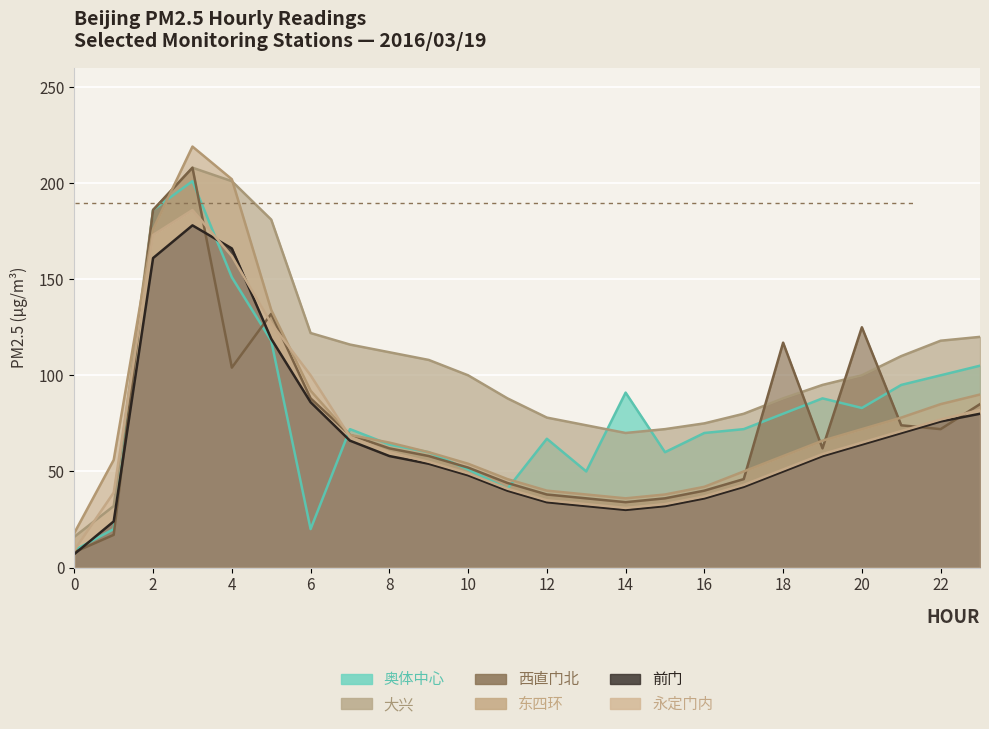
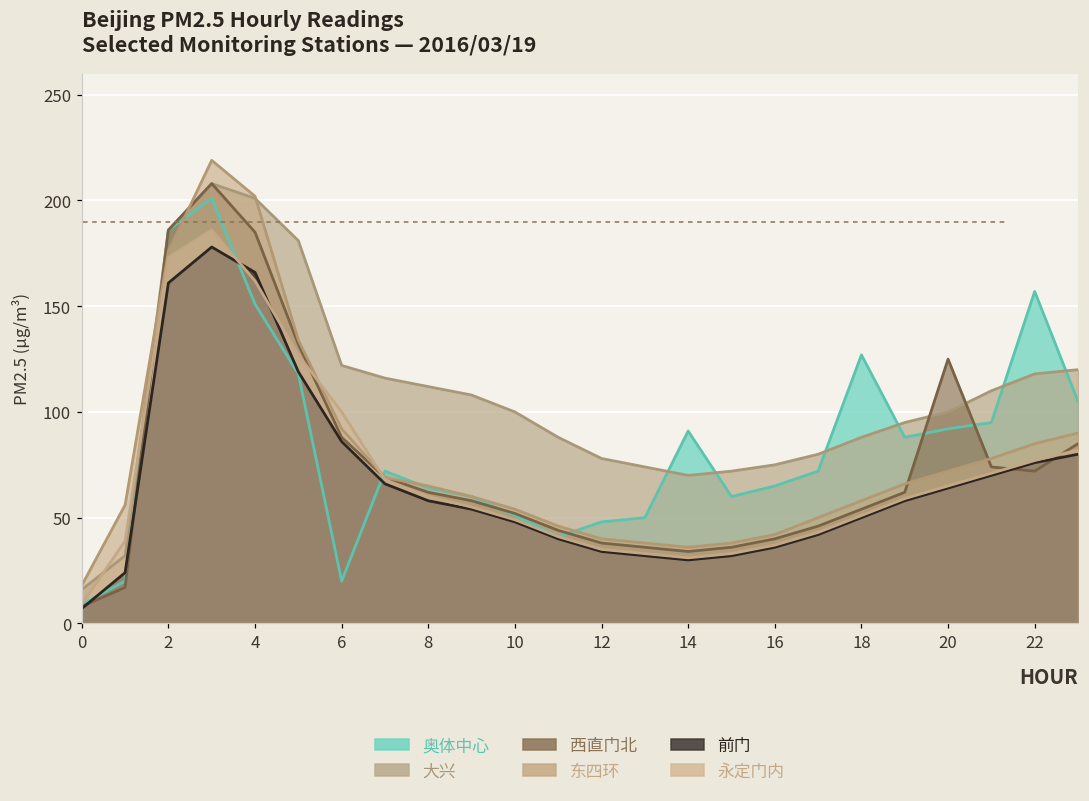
  {
    "奥体中心": {
      "4": 151,
      "6": 20,
-     "12": 67,
+     "12": 48,
      "14": 91,
-     "16": 70,
-     "18": 80,
-     "20": 83,
-     "22": 100
+     "16": 65,
+     "18": 127,
+     "20": 92,
+     "22": 157
    },
    "西直门北": {
-     "4": 104,
+     "4": 185,
      "6": 88,
      "8": 62,
      "12": 38,
      "14": 34,
      "16": 40,
-     "18": 117,
+     "18": 54,
      "20": 125,
      "22": 72
    },
    "前门": {
      "2": 161,
      "4": 166,
      "6": 86,
      "8": 58
    }
  }
